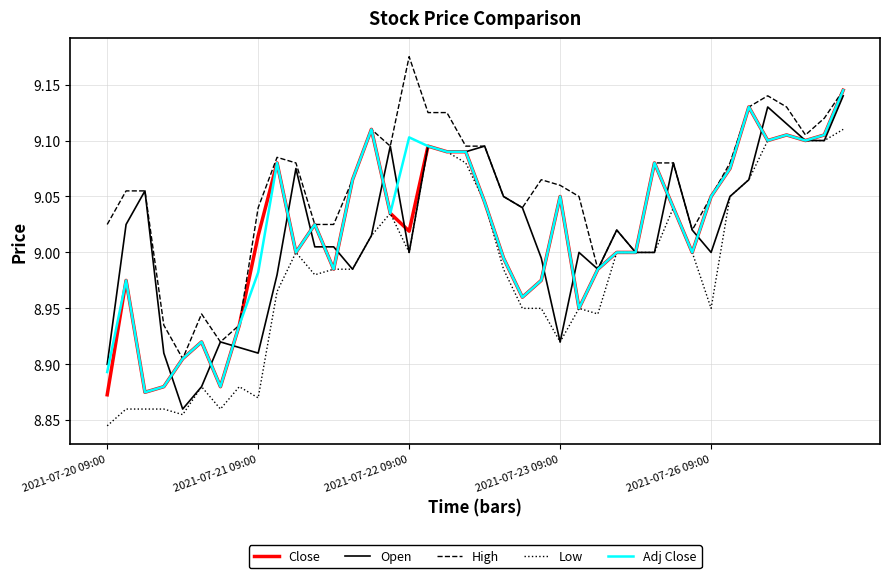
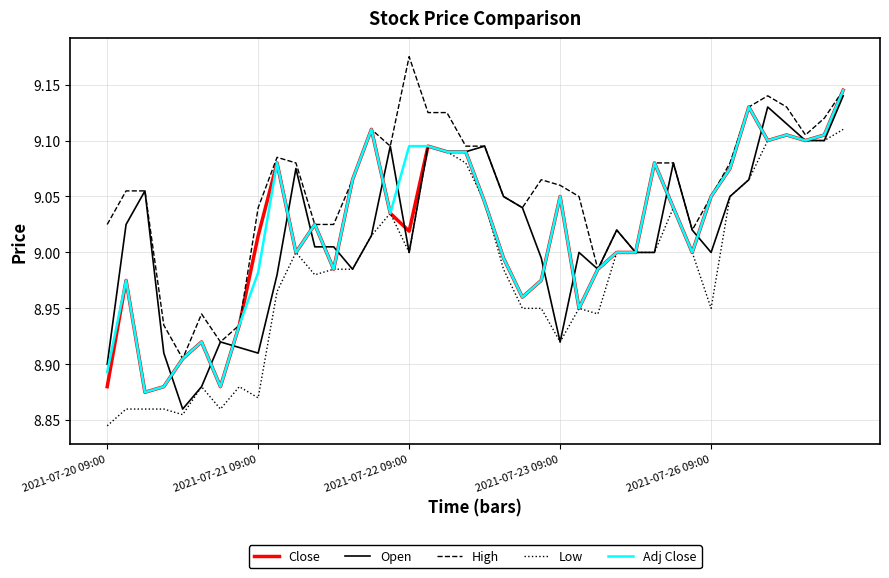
  {
    "Close": {
-     "2021-07-20 09:00": 8.873,
+     "2021-07-20 09:00": 8.880,
      "2021-07-21 09:00": 9.015,
      "2021-07-22 09:00": 9.019
    },
    "Adj Close": {
      "2021-07-20 09:00": 8.893,
      "2021-07-21 09:00": 8.982,
-     "2021-07-22 09:00": 9.103
+     "2021-07-22 09:00": 9.095
    }
  }
